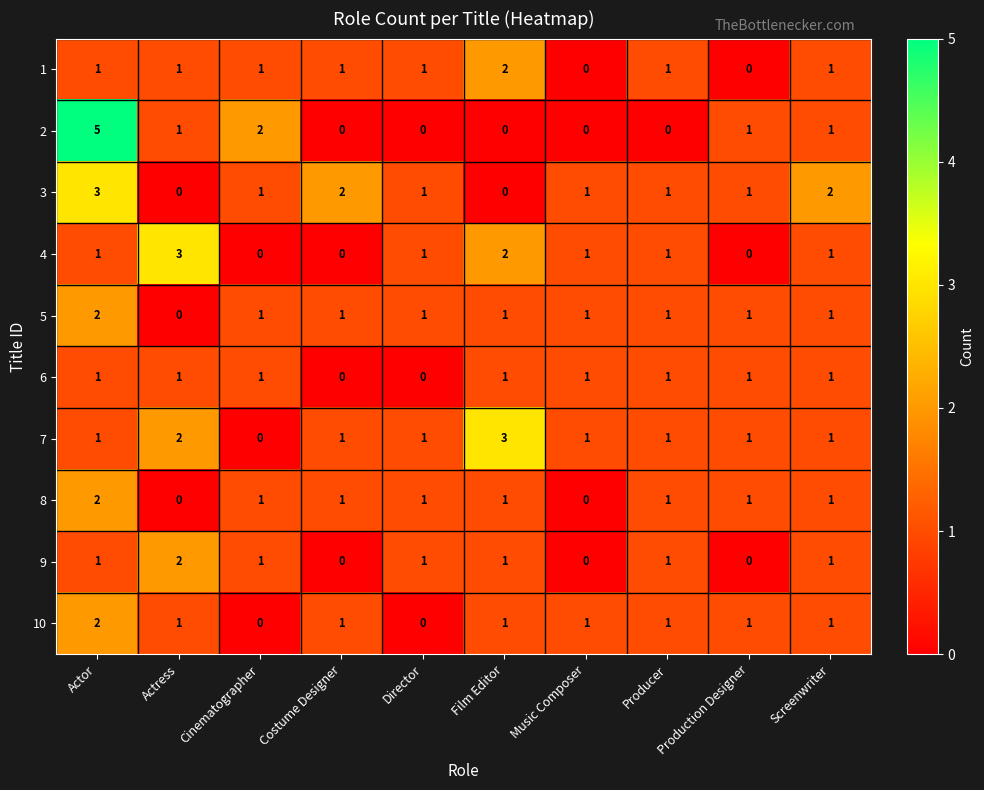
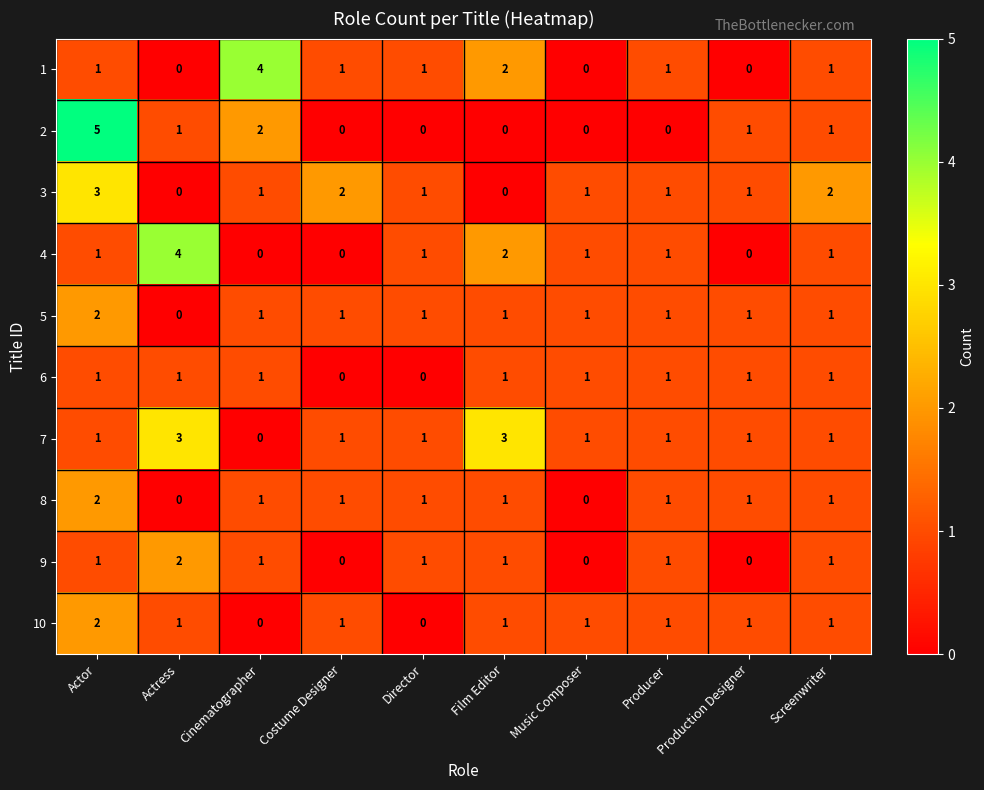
  {
    "1": {
      "Actor": 1,
-     "Actress": 1,
-     "Cinematographer": 1,
+     "Actress": 0,
+     "Cinematographer": 4,
      "Costume Designer": 1,
      "Director": 1,
      "Film Editor": 2,
      "Music Composer": 0,
      "Producer": 1,
      "Production Designer": 0,
      "Screenwriter": 1
    },
    "2": {
      "Actor": 5,
      "Actress": 1,
      "Cinematographer": 2,
      "Costume Designer": 0,
      "Director": 0,
      "Film Editor": 0,
      "Music Composer": 0,
      "Producer": 0,
      "Production Designer": 1,
      "Screenwriter": 1
    },
    "3": {
      "Actor": 3,
      "Actress": 0,
      "Cinematographer": 1,
      "Costume Designer": 2,
      "Director": 1,
      "Film Editor": 0,
      "Music Composer": 1,
      "Producer": 1,
      "Production Designer": 1,
      "Screenwriter": 2
    },
    "4": {
      "Actor": 1,
-     "Actress": 3,
+     "Actress": 4,
      "Cinematographer": 0,
      "Costume Designer": 0,
      "Director": 1,
      "Film Editor": 2,
      "Music Composer": 1,
      "Producer": 1,
      "Production Designer": 0,
      "Screenwriter": 1
    },
    "5": {
      "Actor": 2,
      "Actress": 0,
      "Cinematographer": 1,
      "Costume Designer": 1,
      "Director": 1,
      "Film Editor": 1,
      "Music Composer": 1,
      "Producer": 1,
      "Production Designer": 1,
      "Screenwriter": 1
    },
    "6": {
      "Actor": 1,
      "Actress": 1,
      "Cinematographer": 1,
      "Costume Designer": 0,
      "Director": 0,
      "Film Editor": 1,
      "Music Composer": 1,
      "Producer": 1,
      "Production Designer": 1,
      "Screenwriter": 1
    },
    "7": {
      "Actor": 1,
-     "Actress": 2,
+     "Actress": 3,
      "Cinematographer": 0,
      "Costume Designer": 1,
      "Director": 1,
      "Film Editor": 3,
      "Music Composer": 1,
      "Producer": 1,
      "Production Designer": 1,
      "Screenwriter": 1
    },
    "8": {
      "Actor": 2,
      "Actress": 0,
      "Cinematographer": 1,
      "Costume Designer": 1,
      "Director": 1,
      "Film Editor": 1,
      "Music Composer": 0,
      "Producer": 1,
      "Production Designer": 1,
      "Screenwriter": 1
    },
    "9": {
      "Actor": 1,
      "Actress": 2,
      "Cinematographer": 1,
      "Costume Designer": 0,
      "Director": 1,
      "Film Editor": 1,
      "Music Composer": 0,
      "Producer": 1,
      "Production Designer": 0,
      "Screenwriter": 1
    },
    "10": {
      "Actor": 2,
      "Actress": 1,
      "Cinematographer": 0,
      "Costume Designer": 1,
      "Director": 0,
      "Film Editor": 1,
      "Music Composer": 1,
      "Producer": 1,
      "Production Designer": 1,
      "Screenwriter": 1
    }
  }
